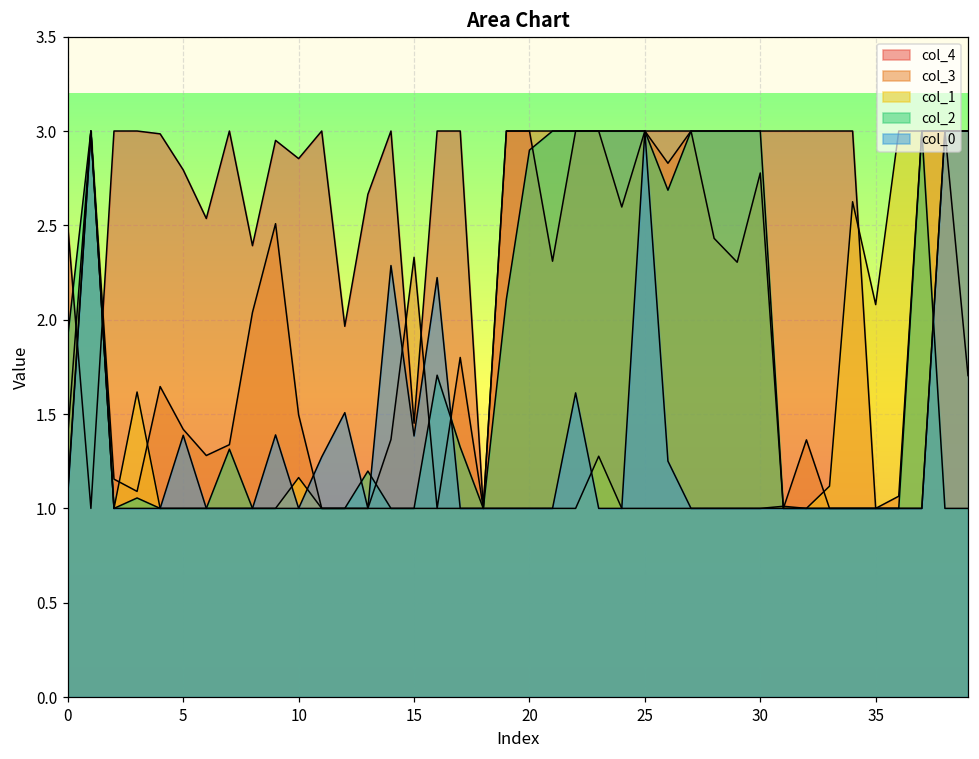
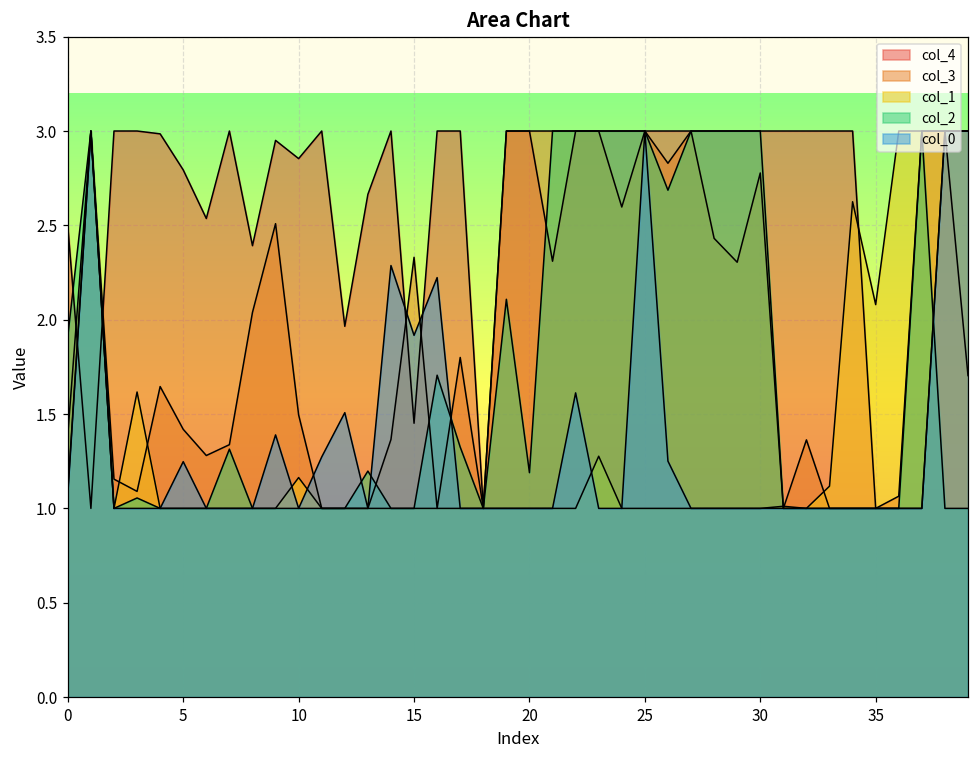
  {
    "col_2": {
      "0": 1.91,
-     "20": 2.90
+     "20": 1.19
    },
    "col_0": {
      "0": 1.09,
-     "5": 1.39,
-     "15": 1.38
+     "5": 1.25,
+     "15": 1.92
    }
  }
